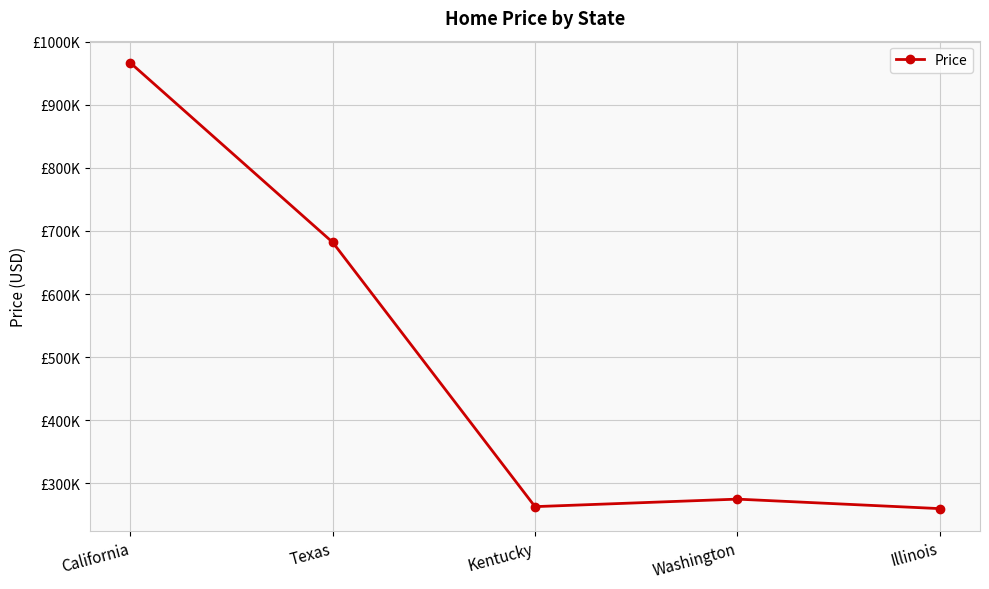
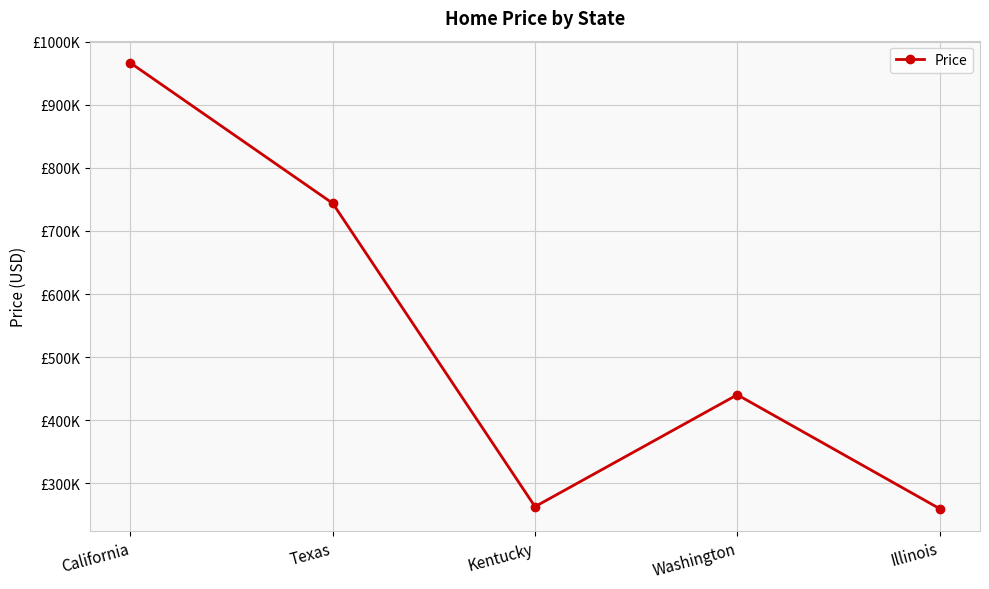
  {
    "California": "£970000",
-   "Texas": "£680000",
+   "Texas": "£740000",
    "Kentucky": "£260000",
-   "Washington": "£270000",
+   "Washington": "£440000",
    "Illinois": "£260000"
  }
